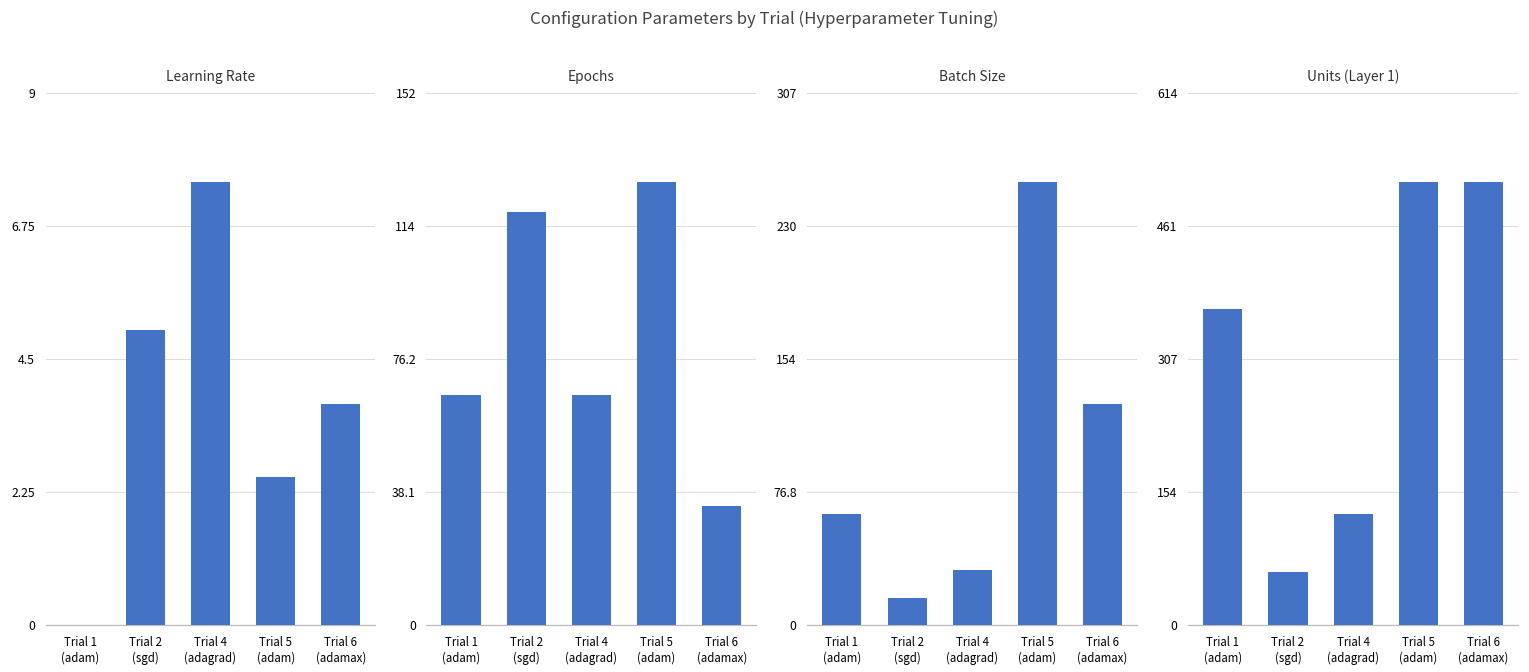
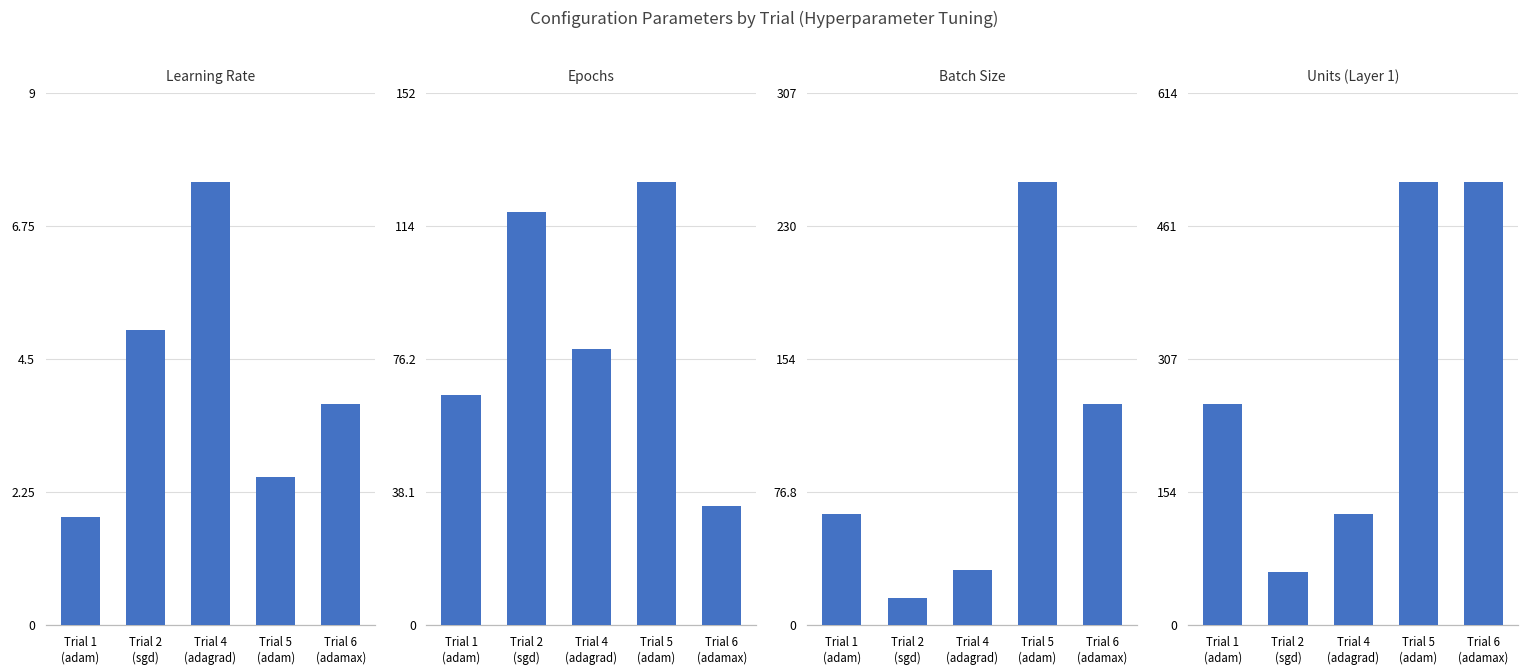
  {
    "Learning Rate": {
-     "Trial 1 (adam)": 0.0,
+     "Trial 1 (adam)": 1.8,
      "Trial 2 (sgd)": 5.0,
      "Trial 4 (adagrad)": 7.5,
      "Trial 5 (adam)": 2.5,
      "Trial 6 (adamax)": 3.8
    },
    "Epochs": {
      "Trial 1 (adam)": 66,
      "Trial 2 (sgd)": 118,
-     "Trial 4 (adagrad)": 66,
+     "Trial 4 (adagrad)": 79,
      "Trial 5 (adam)": 127,
      "Trial 6 (adamax)": 34
    },
    "Batch Size": {
      "Trial 1 (adam)": 64,
      "Trial 2 (sgd)": 16,
      "Trial 4 (adagrad)": 32,
      "Trial 5 (adam)": 256,
      "Trial 6 (adamax)": 128
    },
    "Units (Layer 1)": {
-     "Trial 1 (adam)": 370,
+     "Trial 1 (adam)": 260,
      "Trial 2 (sgd)": 60,
      "Trial 4 (adagrad)": 130,
      "Trial 5 (adam)": 510,
      "Trial 6 (adamax)": 510
    }
  }
